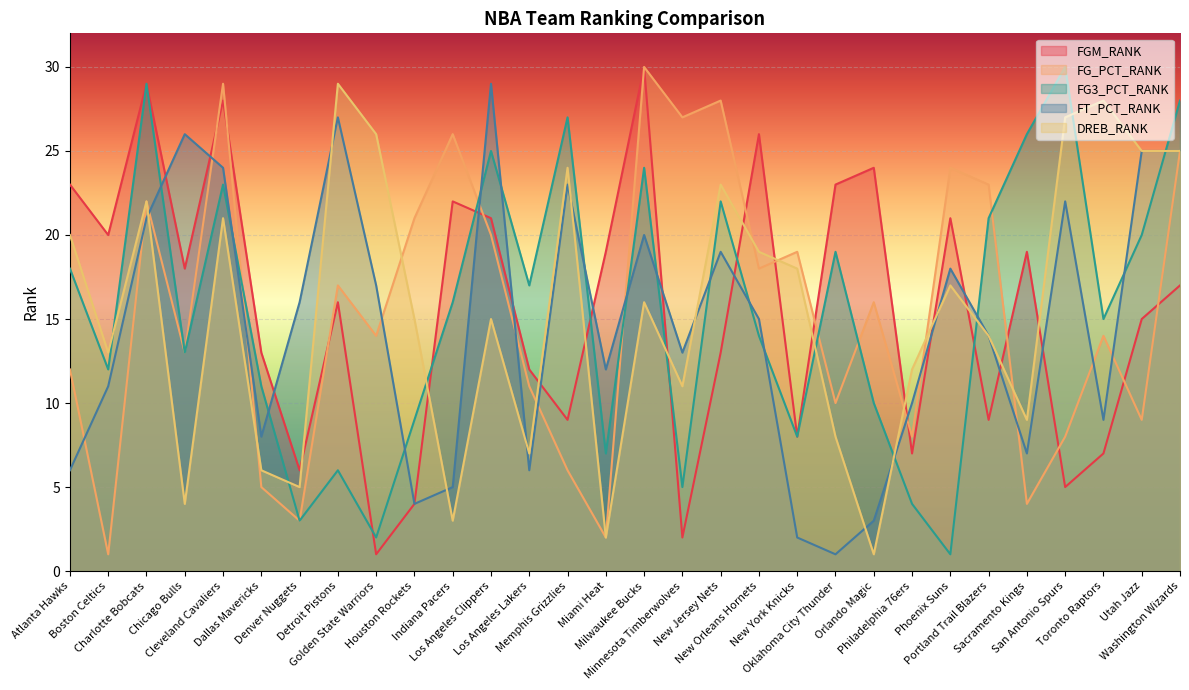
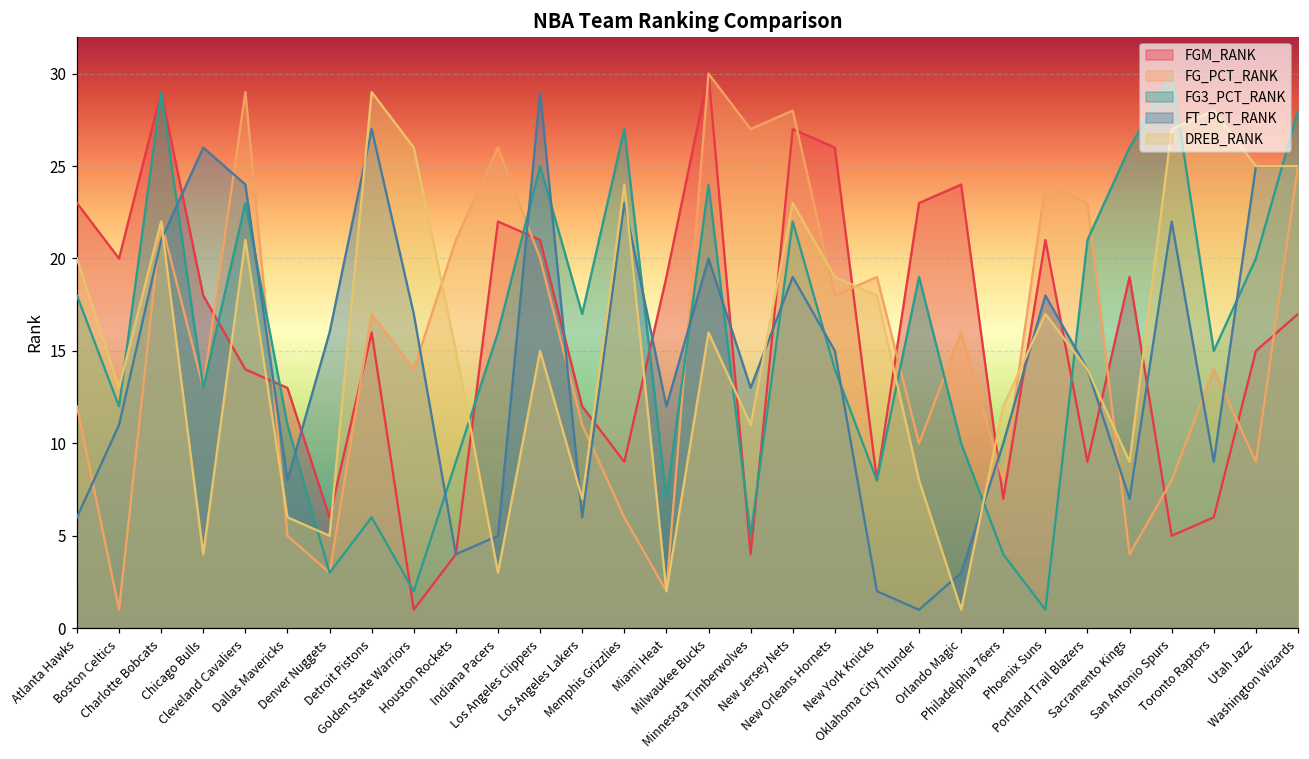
  {
    "FGM_RANK": {
      "Atlanta Hawks": 23,
      "Boston Celtics": 20,
      "Chicago Bulls": 18,
-     "Cleveland Cavaliers": 28,
+     "Cleveland Cavaliers": 14,
      "Dallas Mavericks": 13,
      "Denver Nuggets": 6,
      "Detroit Pistons": 16,
      "Golden State Warriors": 1,
      "Indiana Pacers": 22,
      "Los Angeles Clippers": 21,
      "Los Angeles Lakers": 12,
      "Memphis Grizzlies": 9,
      "Miami Heat": 19,
-     "Minnesota Timberwolves": 2,
-     "New Jersey Nets": 13,
+     "Minnesota Timberwolves": 4,
+     "New Jersey Nets": 27,
      "New Orleans Hornets": 26,
      "Oklahoma City Thunder": 23,
      "Orlando Magic": 24,
      "Philadelphia 76ers": 7,
      "Phoenix Suns": 21,
      "Portland Trail Blazers": 9,
      "Sacramento Kings": 19,
      "San Antonio Spurs": 5,
-     "Toronto Raptors": 7,
+     "Toronto Raptors": 6,
      "Utah Jazz": 15,
      "Washington Wizards": 17
    }
  }
